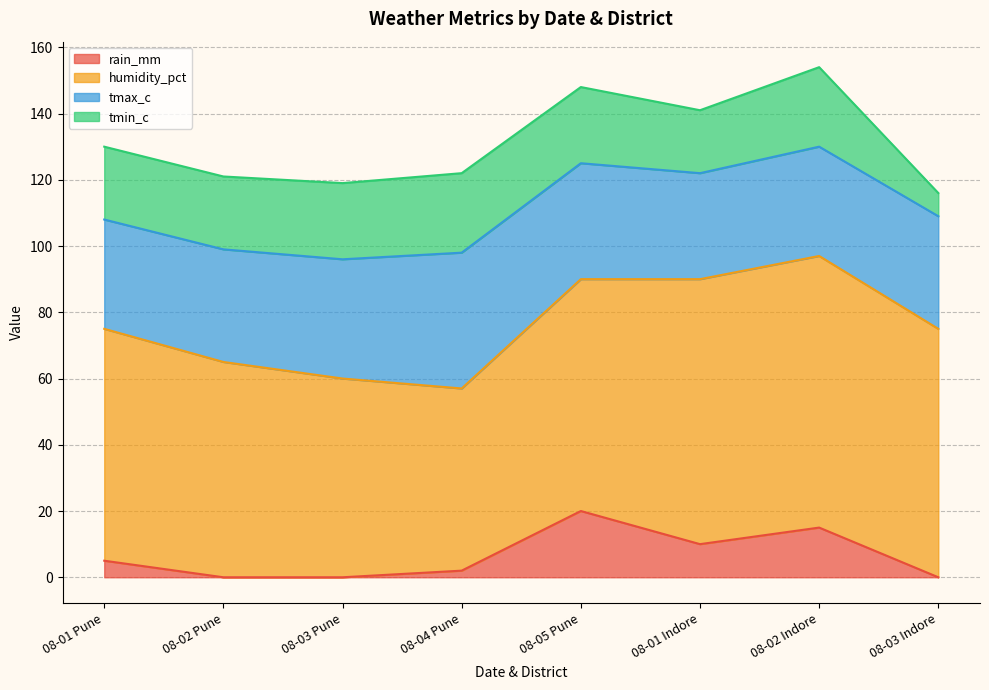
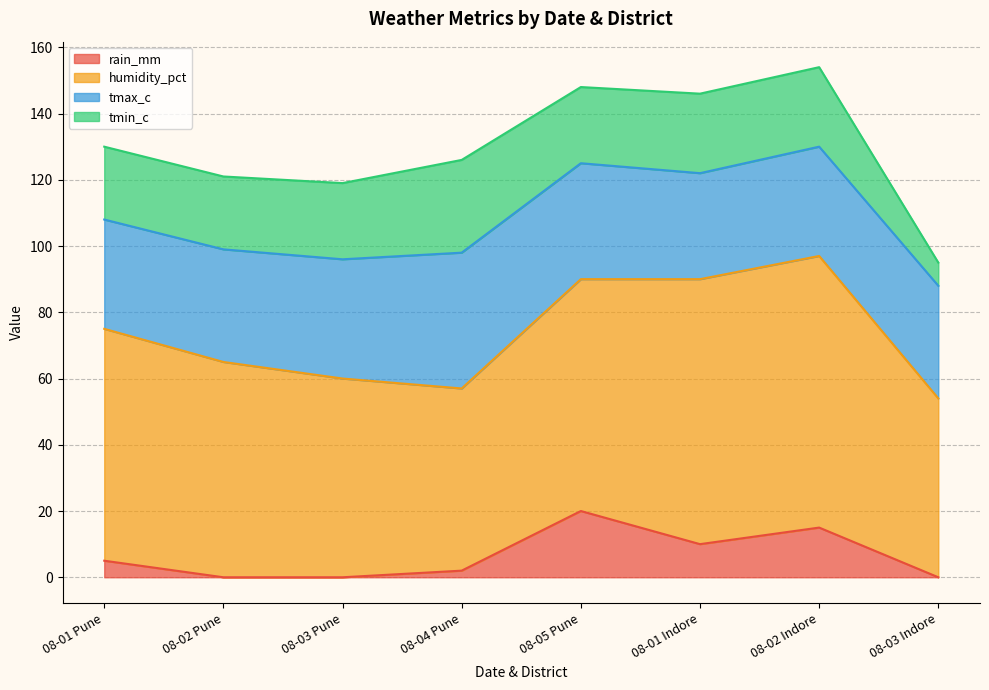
  {
    "rain_mm": {
      "08-01 Pune": 5,
      "08-02 Pune": 0,
      "08-03 Pune": 0,
      "08-04 Pune": 2,
      "08-05 Pune": 20,
      "08-01 Indore": 10,
      "08-02 Indore": 15,
      "08-03 Indore": 0
    },
    "humidity_pct": {
      "08-01 Pune": 70,
      "08-02 Pune": 65,
      "08-03 Pune": 60,
      "08-04 Pune": 55,
      "08-05 Pune": 70,
      "08-01 Indore": 80,
      "08-02 Indore": 82,
-     "08-03 Indore": 75
+     "08-03 Indore": 54
    },
    "tmax_c": {
      "08-01 Pune": 33,
      "08-02 Pune": 34,
      "08-03 Pune": 36,
      "08-04 Pune": 41,
      "08-05 Pune": 35,
      "08-01 Indore": 32,
      "08-02 Indore": 33,
      "08-03 Indore": 34
    },
    "tmin_c": {
      "08-01 Pune": 22,
      "08-02 Pune": 22,
      "08-03 Pune": 23,
-     "08-04 Pune": 24,
+     "08-04 Pune": 28,
      "08-05 Pune": 23,
-     "08-01 Indore": 19,
+     "08-01 Indore": 24,
      "08-02 Indore": 24,
      "08-03 Indore": 7
    }
  }
